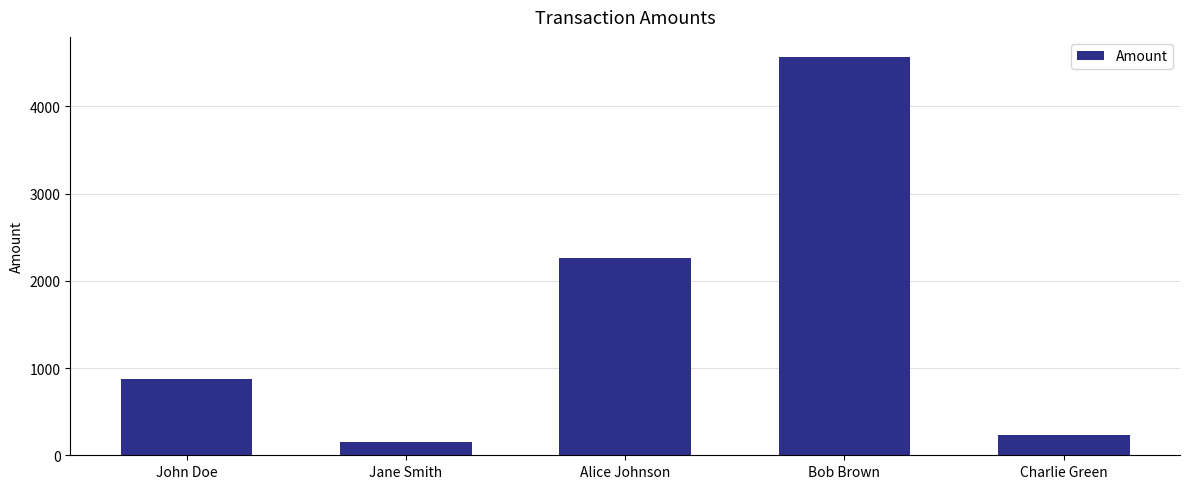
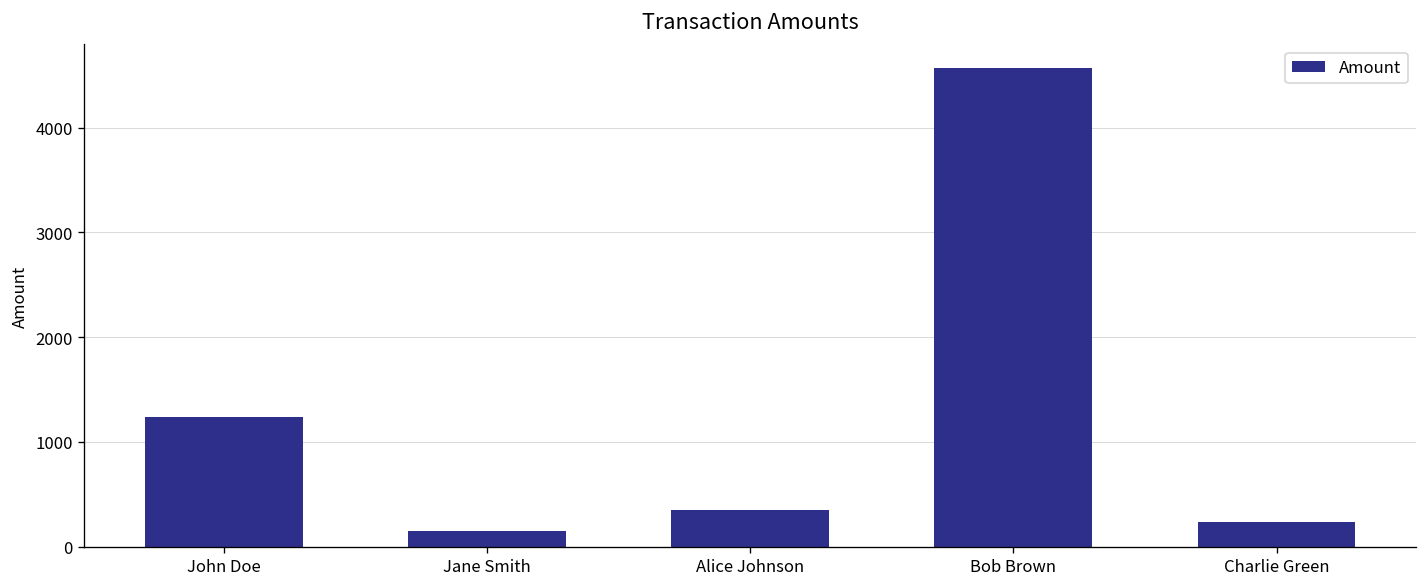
  {
-   "John Doe": 900,
+   "John Doe": 1200,
    "Jane Smith": 200,
-   "Alice Johnson": 2300,
+   "Alice Johnson": 300,
    "Bob Brown": 4600,
    "Charlie Green": 200
  }
